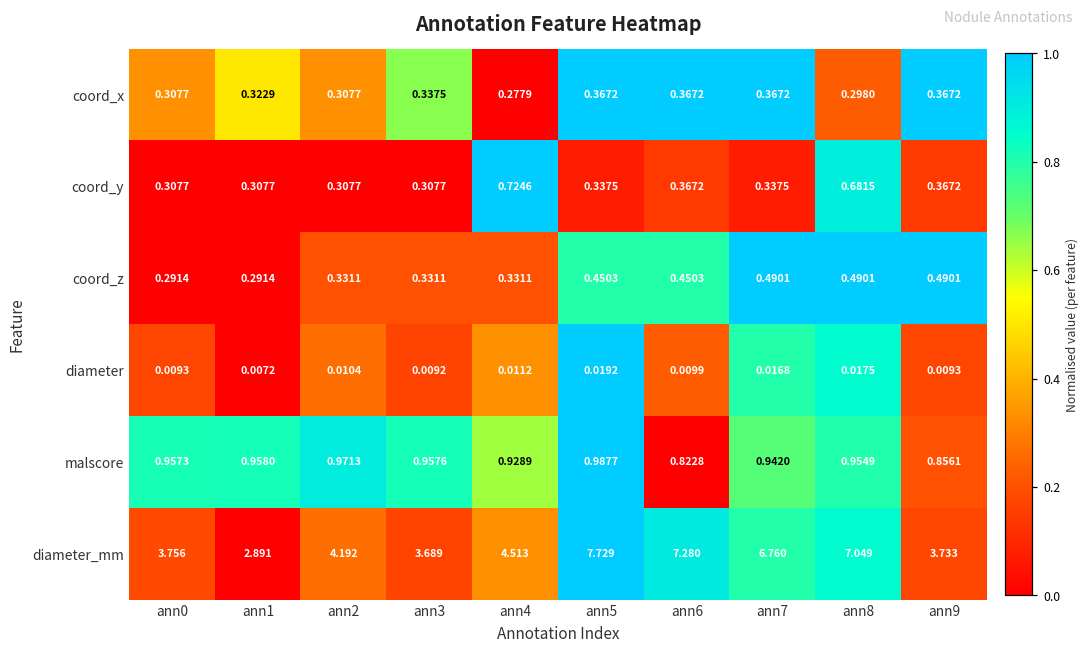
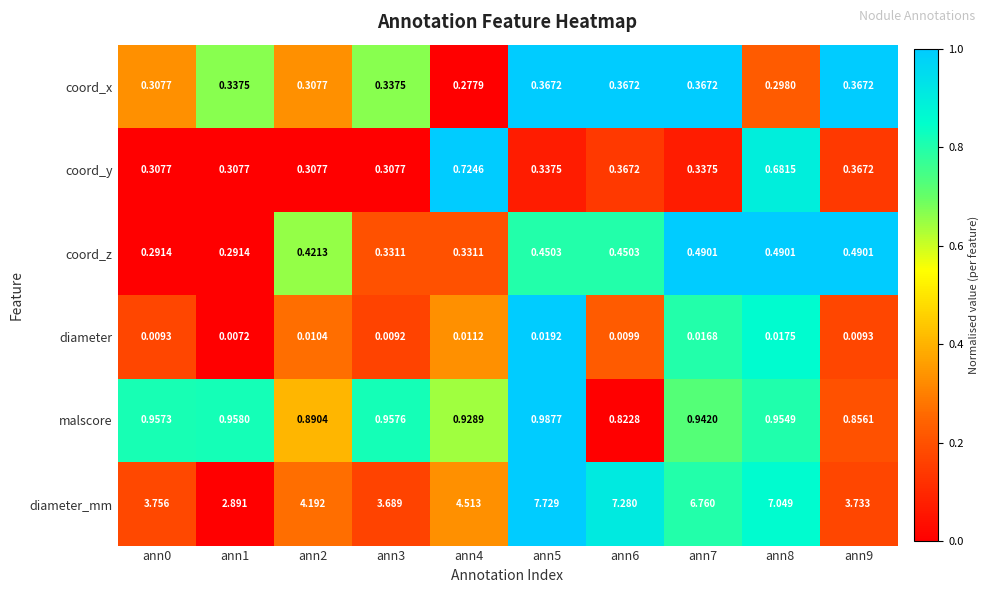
  {
    "coord_x": {
      "ann0": 0.3077,
-     "ann1": 0.3229,
+     "ann1": 0.3375,
      "ann2": 0.3077,
      "ann3": 0.3375,
      "ann4": 0.2779,
      "ann5": 0.3672,
      "ann6": 0.3672,
      "ann7": 0.3672,
      "ann8": 0.2980,
      "ann9": 0.3672
    },
    "coord_y": {
      "ann0": 0.3077,
      "ann1": 0.3077,
      "ann2": 0.3077,
      "ann3": 0.3077,
      "ann4": 0.7246,
      "ann5": 0.3375,
      "ann6": 0.3672,
      "ann7": 0.3375,
      "ann8": 0.6815,
      "ann9": 0.3672
    },
    "coord_z": {
      "ann0": 0.2914,
      "ann1": 0.2914,
-     "ann2": 0.3311,
+     "ann2": 0.4213,
      "ann3": 0.3311,
      "ann4": 0.3311,
      "ann5": 0.4503,
      "ann6": 0.4503,
      "ann7": 0.4901,
      "ann8": 0.4901,
      "ann9": 0.4901
    },
    "diameter": {
      "ann0": 0.0093,
      "ann1": 0.0072,
      "ann2": 0.0104,
      "ann3": 0.0092,
      "ann4": 0.0112,
      "ann5": 0.0192,
      "ann6": 0.0099,
      "ann7": 0.0168,
      "ann8": 0.0175,
      "ann9": 0.0093
    },
    "malscore": {
      "ann0": 0.9573,
      "ann1": 0.9580,
-     "ann2": 0.9713,
+     "ann2": 0.8904,
      "ann3": 0.9576,
      "ann4": 0.9289,
      "ann5": 0.9877,
      "ann6": 0.8228,
      "ann7": 0.9420,
      "ann8": 0.9549,
      "ann9": 0.8561
    },
    "diameter_mm": {
      "ann0": 3.756,
      "ann1": 2.891,
      "ann2": 4.192,
      "ann3": 3.689,
      "ann4": 4.513,
      "ann5": 7.729,
      "ann6": 7.280,
      "ann7": 6.760,
      "ann8": 7.049,
      "ann9": 3.733
    }
  }
